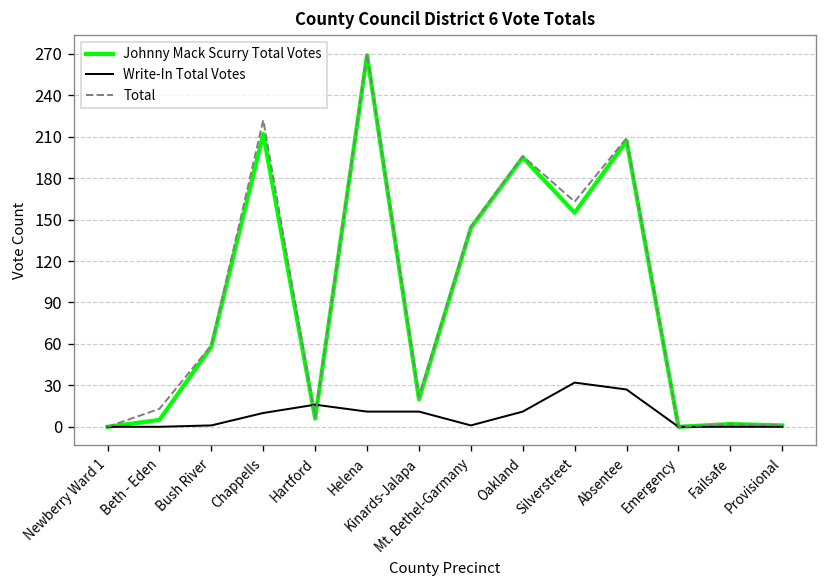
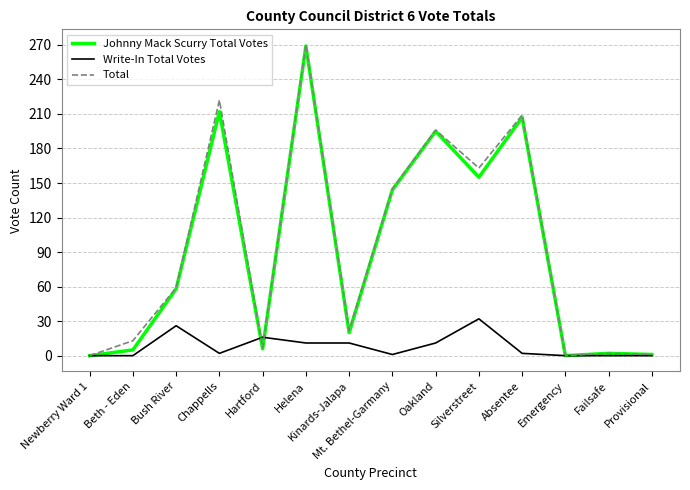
  {
    "Johnny Mack Scurry Total Votes": {
      "Beth - Eden": 5,
      "Chappells": 212,
      "Silverstreet": 155
    },
    "Write-In Total Votes": {
      "Beth - Eden": 0,
-     "Bush River": 1,
-     "Chappells": 10,
+     "Bush River": 26,
+     "Chappells": 2,
      "Hartford": 16,
      "Helena": 11,
      "Kinards-Jalapa": 11,
      "Mt. Bethel-Garmany": 1,
      "Oakland": 11,
      "Silverstreet": 32,
-     "Absentee": 27
+     "Absentee": 2
    },
    "Total": {
      "Beth - Eden": 13,
      "Chappells": 222,
      "Silverstreet": 163
    }
  }
